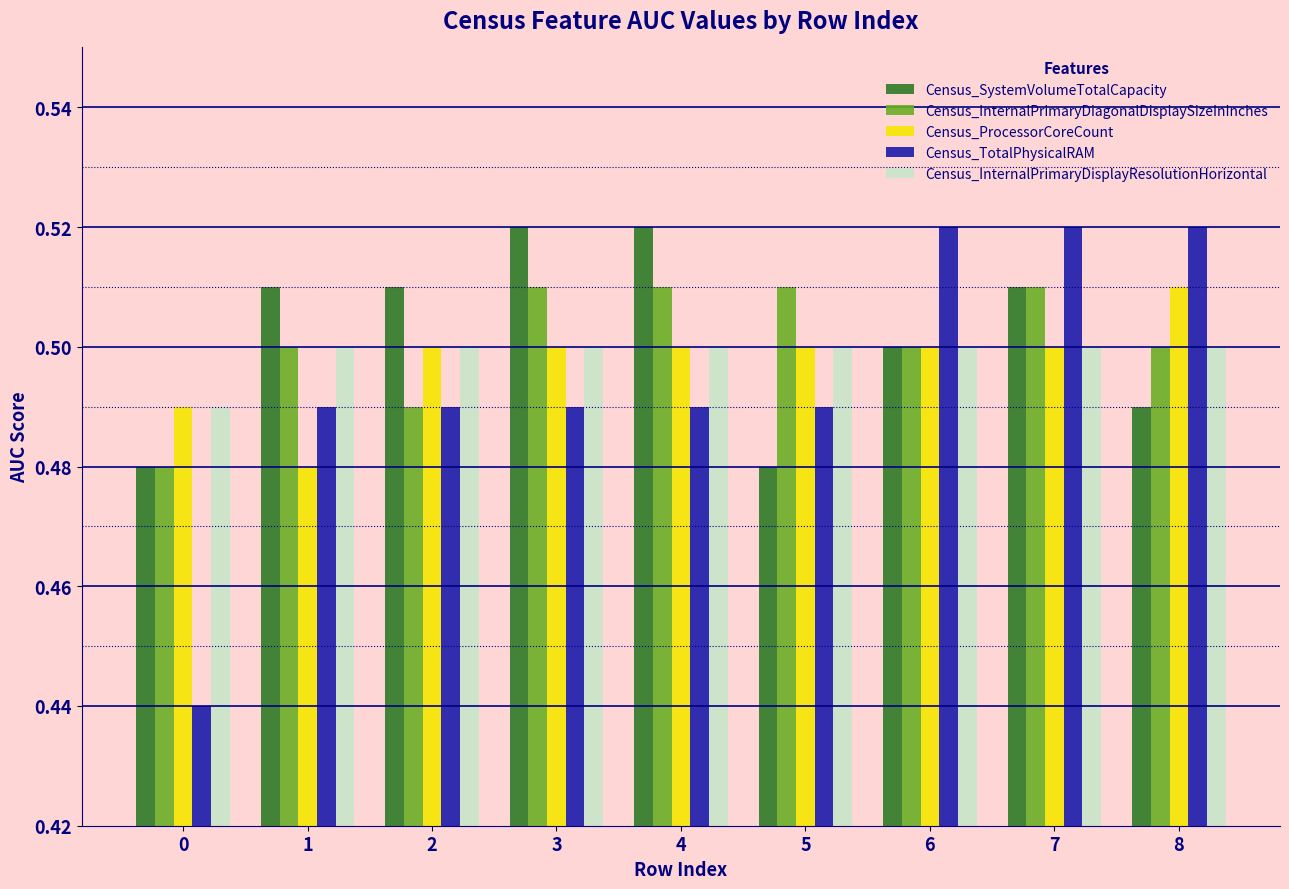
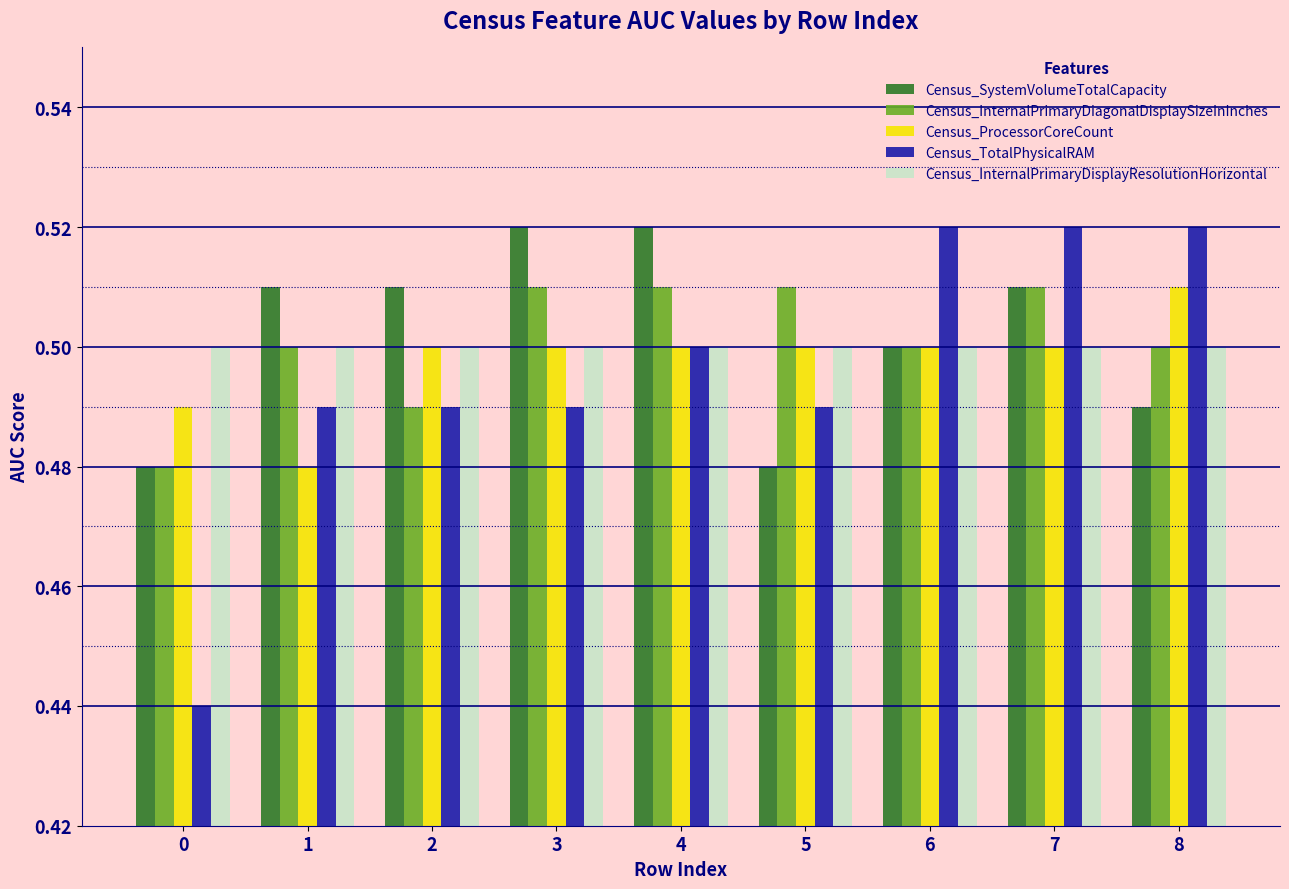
  {
    "Census_SystemVolumeTotalCapacity": {
      "0": 0.48,
      "1": 0.51,
      "2": 0.51,
      "3": 0.52,
      "4": 0.52,
      "5": 0.48,
      "6": 0.50,
      "7": 0.51,
      "8": 0.49
    },
    "Census_InternalPrimaryDiagonalDisplaySizeInInches": {
      "0": 0.48,
      "1": 0.50,
      "2": 0.49,
      "3": 0.51,
      "4": 0.51,
      "5": 0.51,
      "6": 0.50,
      "7": 0.51,
      "8": 0.50
    },
    "Census_ProcessorCoreCount": {
      "0": 0.49,
      "1": 0.48,
      "2": 0.50,
      "3": 0.50,
      "4": 0.50,
      "5": 0.50,
      "6": 0.50,
      "7": 0.50,
      "8": 0.51
    },
    "Census_TotalPhysicalRAM": {
      "0": 0.44,
      "1": 0.49,
      "2": 0.49,
      "3": 0.49,
-     "4": 0.49,
+     "4": 0.50,
      "5": 0.49,
      "6": 0.52,
      "7": 0.52,
      "8": 0.52
    },
    "Census_InternalPrimaryDisplayResolutionHorizontal": {
-     "0": 0.49,
+     "0": 0.50,
      "1": 0.50,
      "2": 0.50,
      "3": 0.50,
      "4": 0.50,
      "5": 0.50,
      "6": 0.50,
      "7": 0.50,
      "8": 0.50
    }
  }
